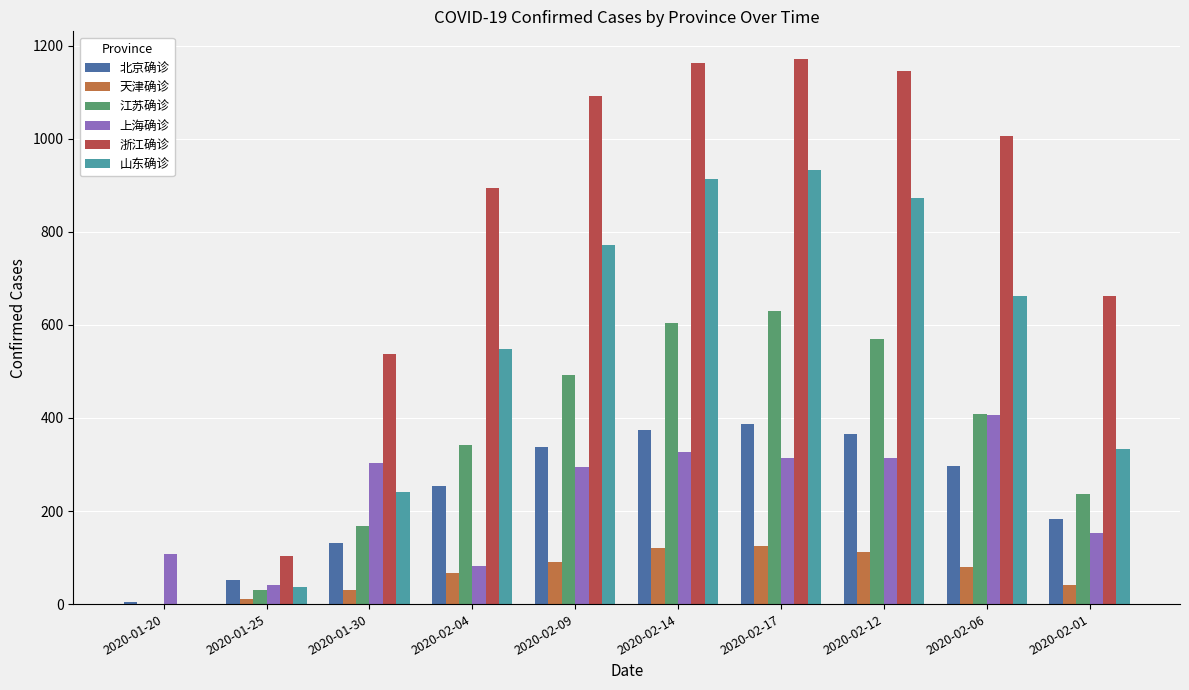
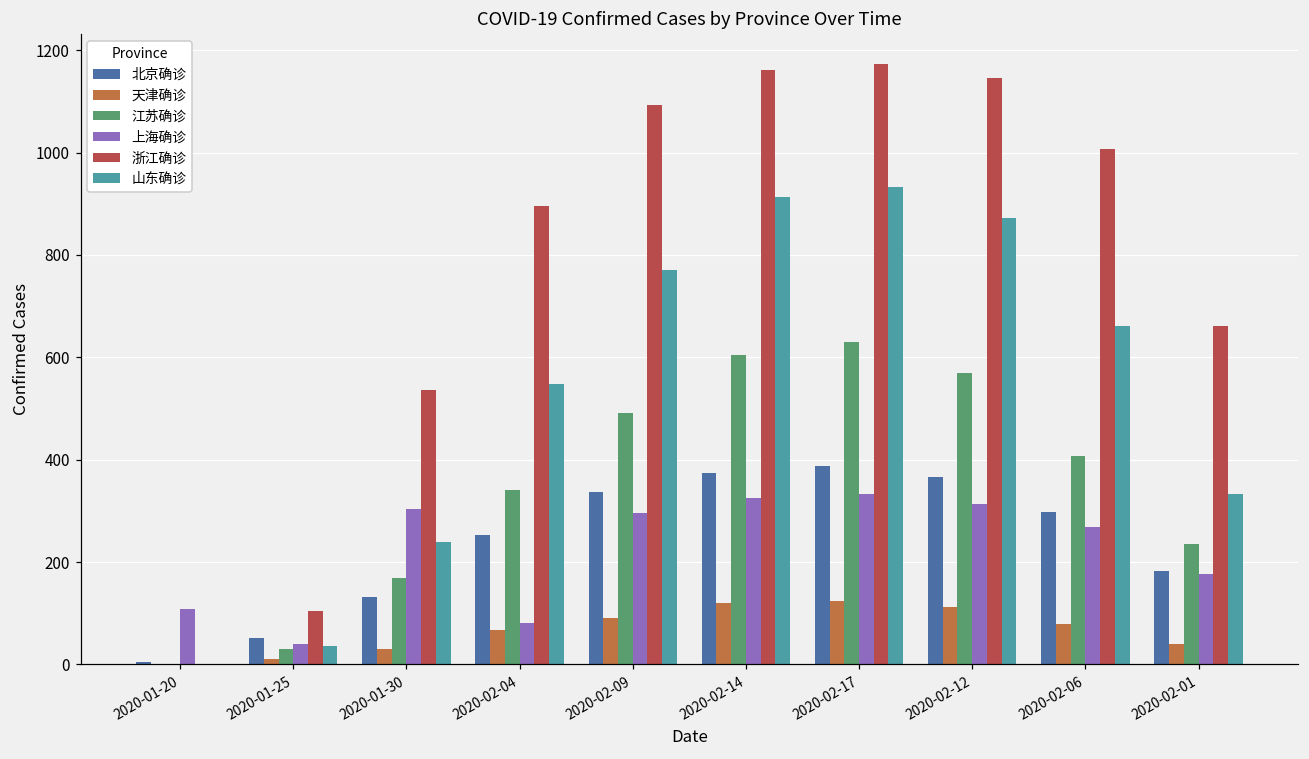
  {
    "上海确诊": {
      "2020-01-20": 110,
      "2020-01-25": 40,
      "2020-01-30": 300,
      "2020-02-04": 80,
      "2020-02-09": 300,
      "2020-02-14": 330,
-     "2020-02-17": 310,
+     "2020-02-17": 330,
      "2020-02-12": 310,
-     "2020-02-06": 410,
-     "2020-02-01": 150
+     "2020-02-06": 270,
+     "2020-02-01": 180
    }
  }
